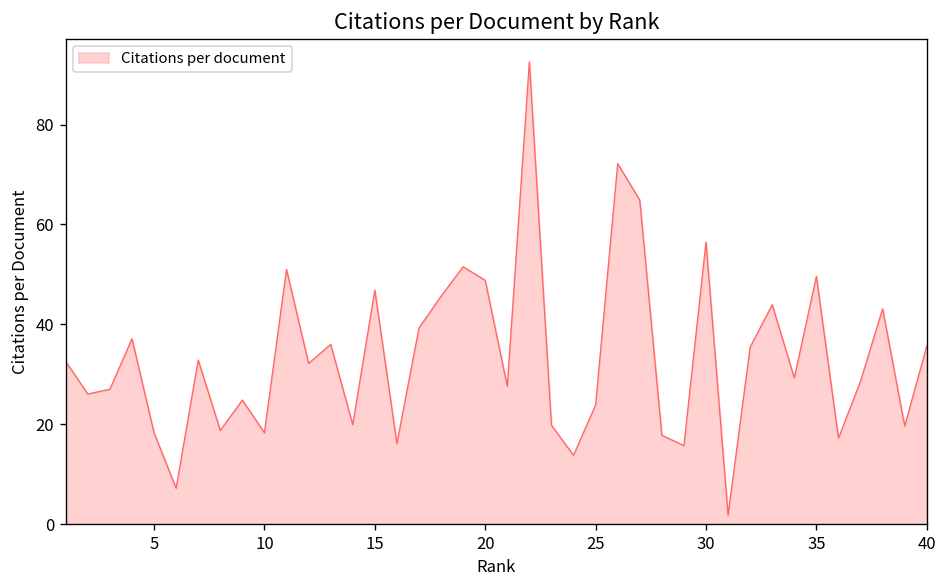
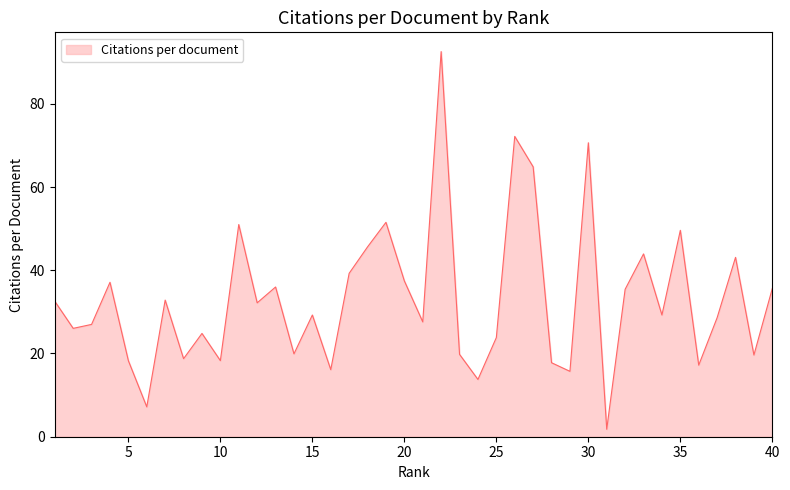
  {
    "5": 18,
    "10": 18,
-   "15": 47,
-   "20": 49,
+   "15": 29,
+   "20": 37,
    "25": 24,
-   "30": 56,
+   "30": 71,
    "35": 50,
    "40": 36
  }
